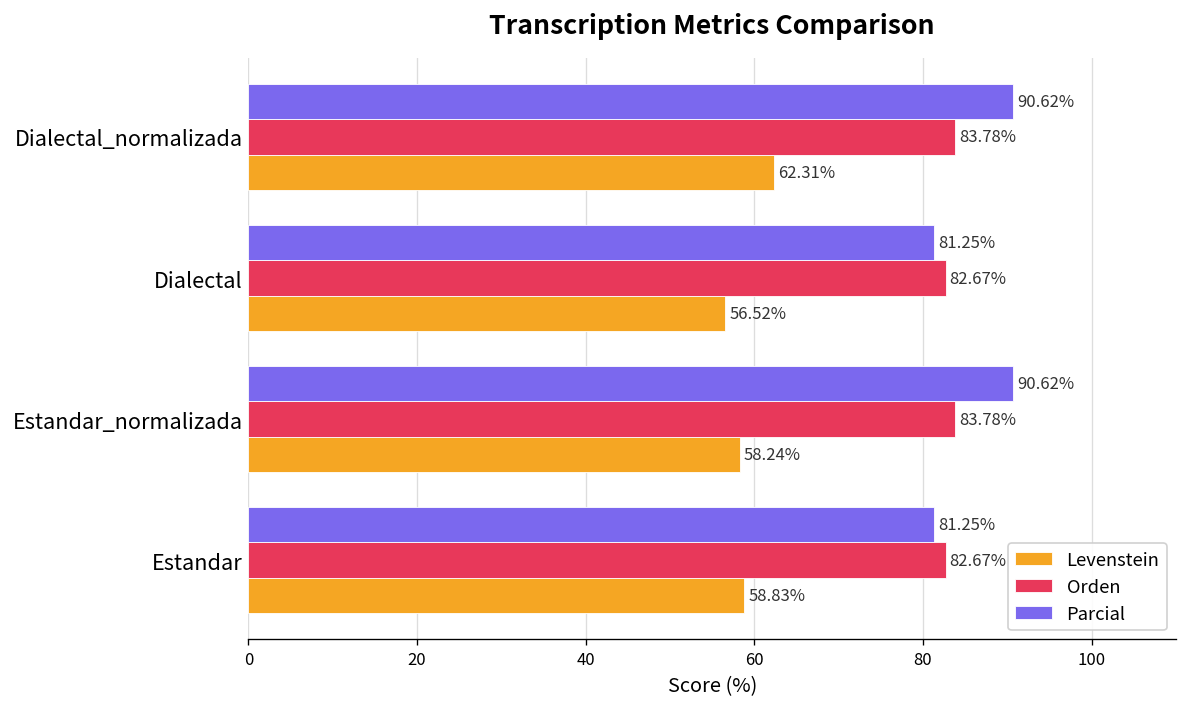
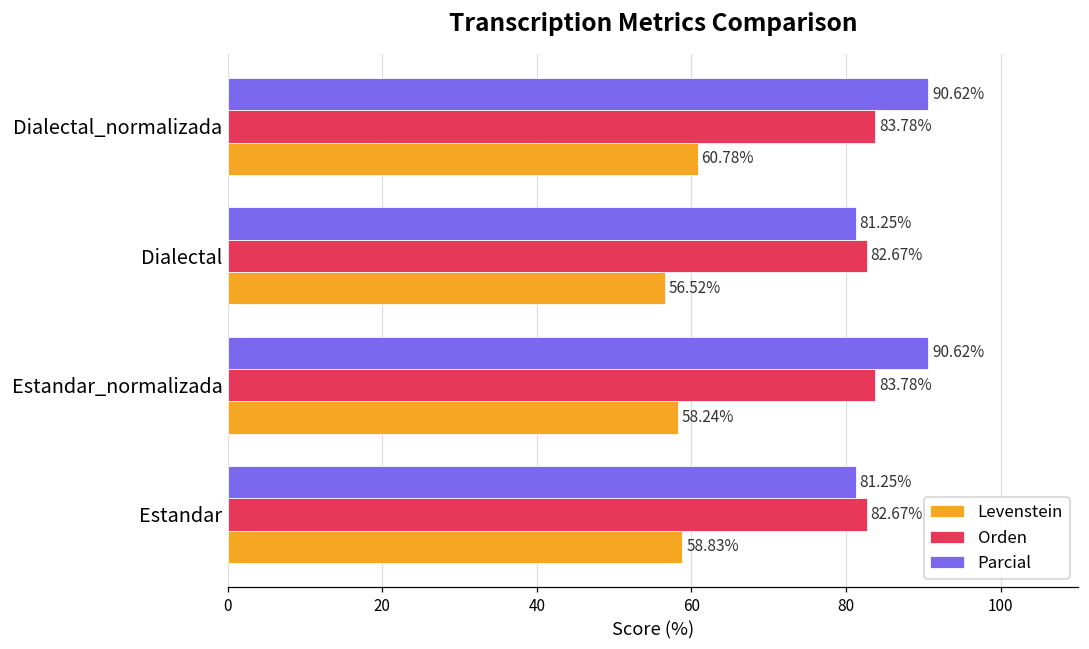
  {
    "Levenstein": {
-     "Dialectal_normalizada": "62.31%",
+     "Dialectal_normalizada": "60.78%",
      "Dialectal": "56.52%",
      "Estandar_normalizada": "58.24%",
      "Estandar": "58.83%"
    },
    "Orden": {
      "Dialectal_normalizada": "83.78%",
      "Dialectal": "82.67%",
      "Estandar_normalizada": "83.78%",
      "Estandar": "82.67%"
    },
    "Parcial": {
      "Dialectal_normalizada": "90.62%",
      "Dialectal": "81.25%",
      "Estandar_normalizada": "90.62%",
      "Estandar": "81.25%"
    }
  }
